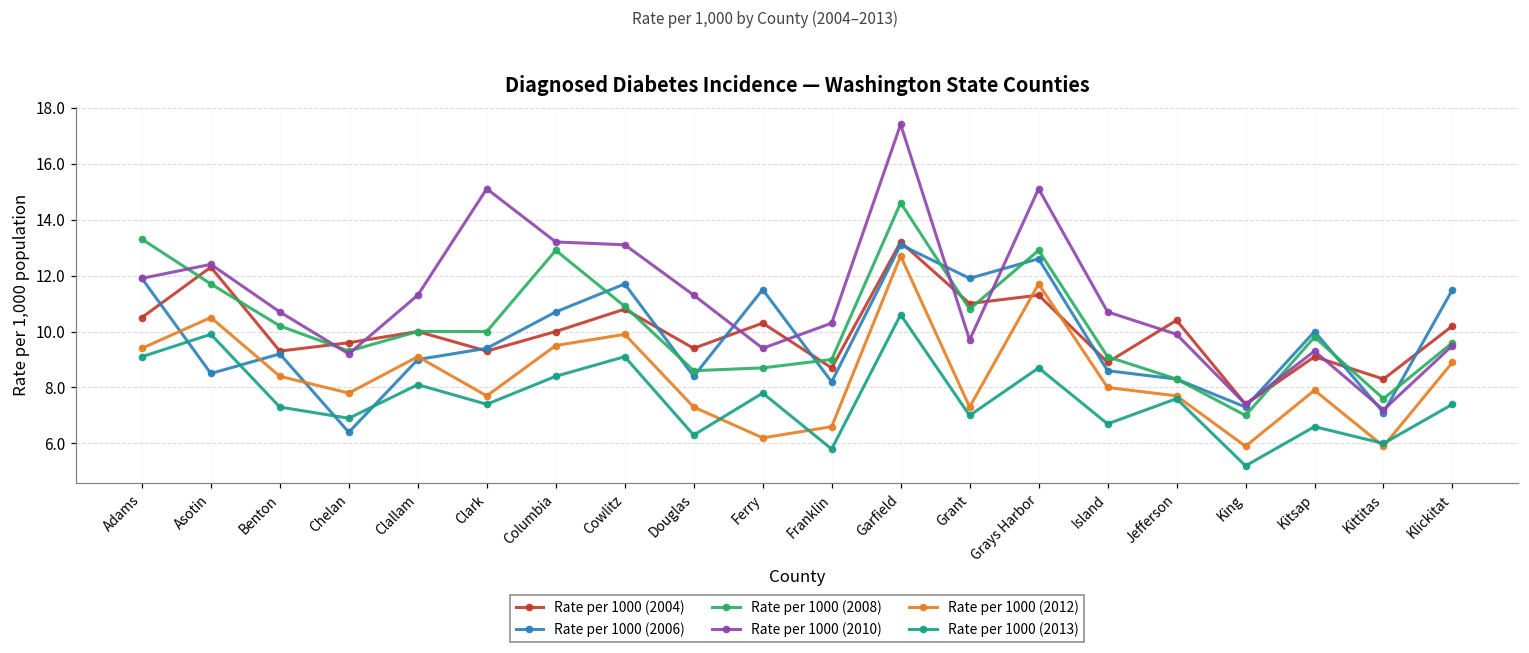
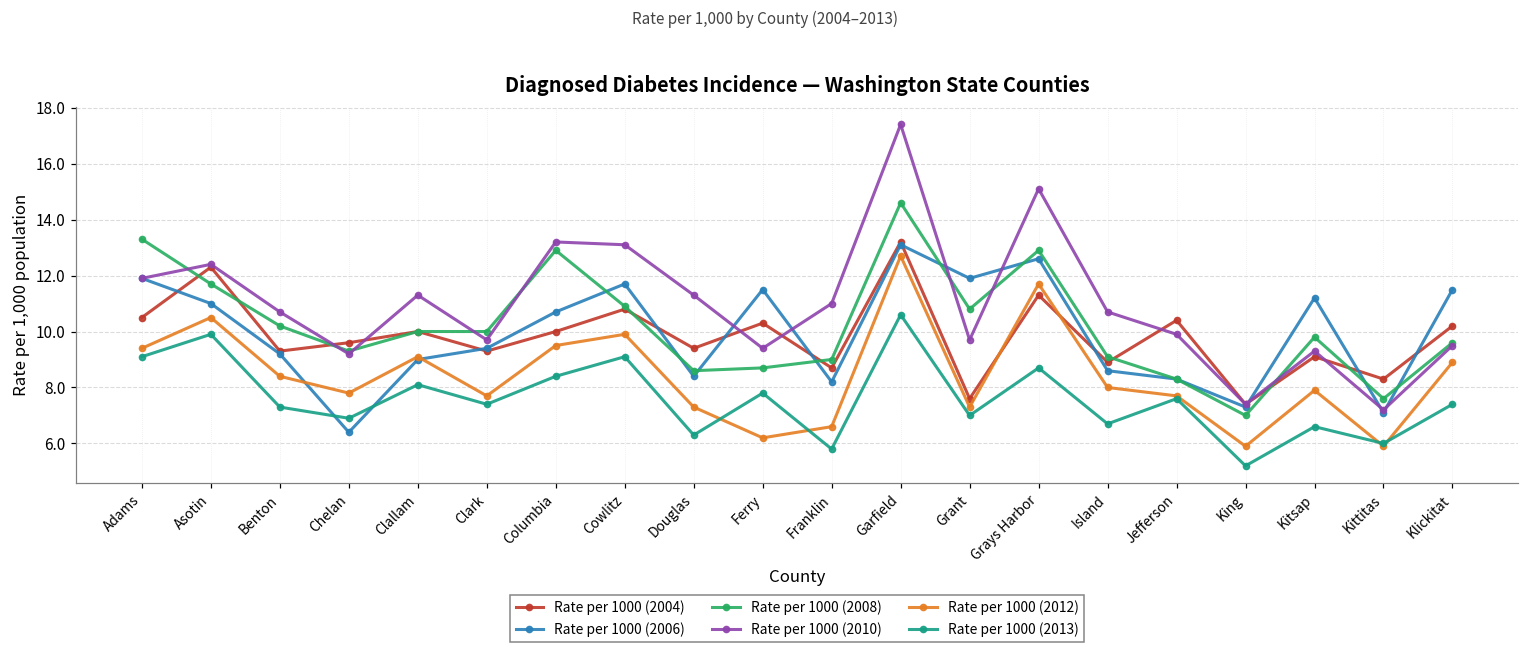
  {
    "Rate per 1000 (2004)": {
      "Adams": 10.5,
      "Benton": 9.3,
      "Chelan": 9.6,
      "Columbia": 10.0,
      "Cowlitz": 10.8,
      "Douglas": 9.4,
      "Ferry": 10.3,
      "Franklin": 8.7,
      "Garfield": 13.2,
-     "Grant": 11.0,
+     "Grant": 7.6,
      "Grays Harbor": 11.3,
      "Island": 8.9,
      "Jefferson": 10.4,
      "Kitsap": 9.1,
      "Kittitas": 8.3,
      "Klickitat": 10.2
    },
    "Rate per 1000 (2006)": {
-     "Asotin": 8.5,
+     "Asotin": 11.0,
      "Benton": 9.2,
      "Chelan": 6.4,
      "Clallam": 9.0,
      "Columbia": 10.7,
      "Cowlitz": 11.7,
      "Douglas": 8.4,
      "Ferry": 11.5,
      "Franklin": 8.2,
      "Garfield": 13.1,
      "Grant": 11.9,
      "Grays Harbor": 12.6,
      "Island": 8.6,
-     "Kitsap": 10.0,
+     "Kitsap": 11.2,
      "Kittitas": 7.1,
      "Klickitat": 11.5
    },
    "Rate per 1000 (2010)": {
      "Benton": 10.7,
      "Chelan": 9.2,
      "Clallam": 11.3,
-     "Clark": 15.1,
+     "Clark": 9.7,
      "Columbia": 13.2,
      "Cowlitz": 13.1,
      "Douglas": 11.3,
      "Ferry": 9.4,
-     "Franklin": 10.3,
+     "Franklin": 11.0,
      "Garfield": 17.4,
      "Grant": 9.7,
      "Grays Harbor": 15.1,
      "Island": 10.7,
      "Jefferson": 9.9,
      "Kitsap": 9.3,
      "Kittitas": 7.2
    },
    "Rate per 1000 (2012)": {
      "Adams": 9.4,
      "Asotin": 10.5,
      "Benton": 8.4,
      "Chelan": 7.8,
      "Clallam": 9.1,
      "Clark": 7.7,
      "Columbia": 9.5,
      "Cowlitz": 9.9,
      "Douglas": 7.3,
      "Ferry": 6.2,
      "Franklin": 6.6,
      "Garfield": 12.7,
      "Grant": 7.3,
      "Grays Harbor": 11.7,
      "Island": 8.0,
      "Jefferson": 7.7,
      "King": 5.9,
      "Kitsap": 7.9,
      "Klickitat": 8.9
    }
  }
